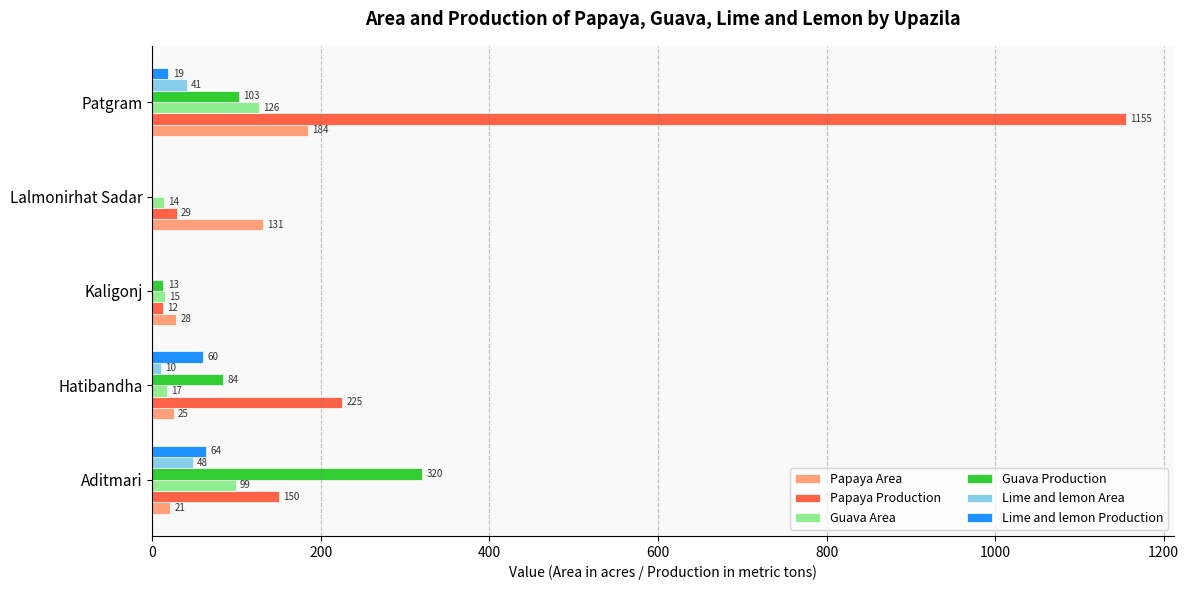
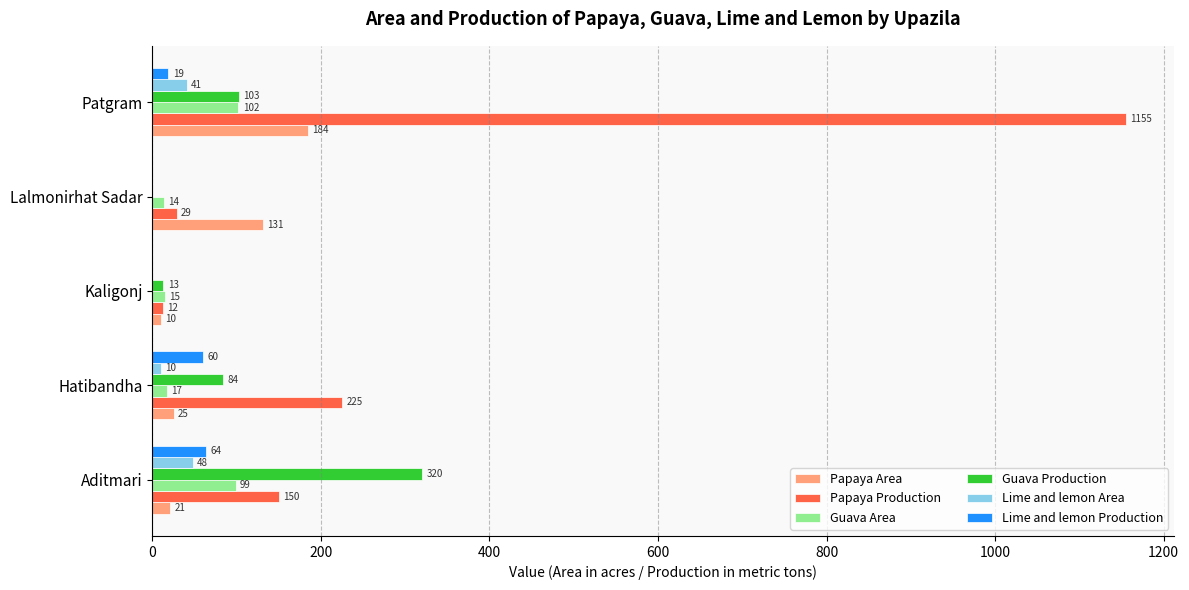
  {
    "Papaya Area": {
      "Patgram": 184,
      "Lalmonirhat Sadar": 131,
-     "Kaligonj": 28,
+     "Kaligonj": 10,
      "Hatibandha": 25,
      "Aditmari": 21
    },
    "Papaya Production": {
      "Patgram": 1155,
      "Lalmonirhat Sadar": 29,
      "Kaligonj": 12,
      "Hatibandha": 225,
      "Aditmari": 150
    },
    "Guava Area": {
-     "Patgram": 126,
+     "Patgram": 102,
      "Lalmonirhat Sadar": 14,
      "Kaligonj": 15,
      "Hatibandha": 17,
      "Aditmari": 99
    },
    "Guava Production": {
      "Patgram": 103,
      "Kaligonj": 13,
      "Hatibandha": 84,
      "Aditmari": 320
    },
    "Lime and lemon Area": {
      "Patgram": 41,
      "Hatibandha": 10,
      "Aditmari": 48
    },
    "Lime and lemon Production": {
      "Patgram": 19,
      "Hatibandha": 60,
      "Aditmari": 64
    }
  }
